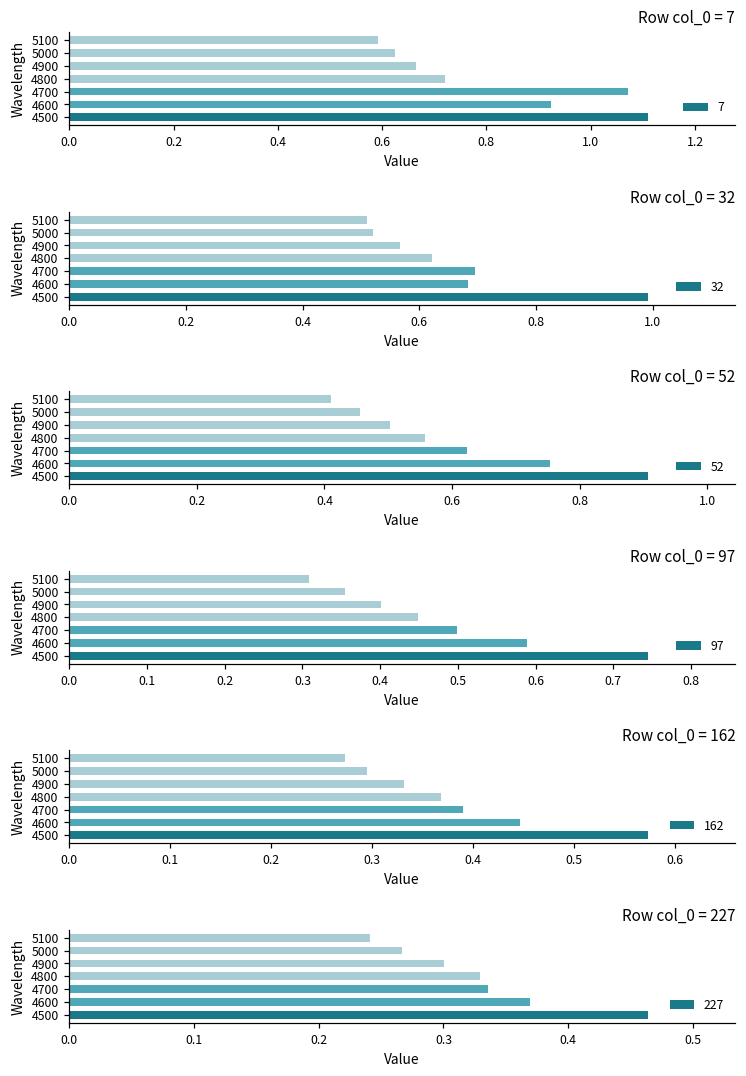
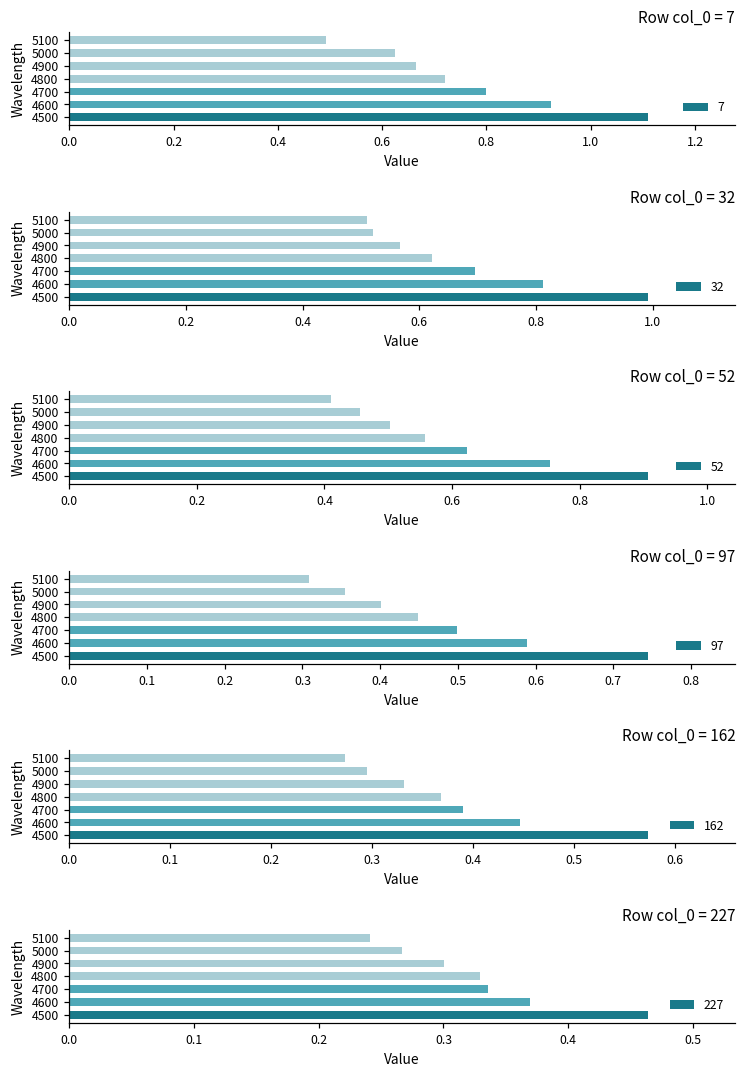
  {
    "Row col_0 = 7": {
-     "5100": 0.59,
+     "5100": 0.49,
      "5000": 0.62,
      "4900": 0.67,
      "4800": 0.72,
-     "4700": 1.07,
+     "4700": 0.80,
      "4600": 0.92,
      "4500": 1.11
    },
    "Row col_0 = 32": {
      "5100": 0.51,
      "5000": 0.52,
      "4900": 0.57,
      "4800": 0.62,
      "4700": 0.70,
-     "4600": 0.68,
+     "4600": 0.81,
      "4500": 0.99
    },
    "Row col_0 = 52": {
      "5100": 0.41,
      "5000": 0.46,
      "4900": 0.50,
      "4800": 0.56,
      "4700": 0.62,
      "4600": 0.75,
      "4500": 0.91
    },
    "Row col_0 = 97": {
      "5100": 0.31,
      "5000": 0.35,
      "4900": 0.40,
      "4800": 0.45,
      "4700": 0.50,
      "4600": 0.59,
      "4500": 0.75
    },
    "Row col_0 = 162": {
      "5100": 0.27,
      "5000": 0.30,
      "4900": 0.33,
      "4800": 0.37,
      "4700": 0.39,
      "4600": 0.45,
      "4500": 0.57
    },
    "Row col_0 = 227": {
      "5100": 0.241,
      "5000": 0.267,
      "4900": 0.301,
      "4800": 0.329,
      "4700": 0.336,
      "4600": 0.370,
      "4500": 0.464
    }
  }
